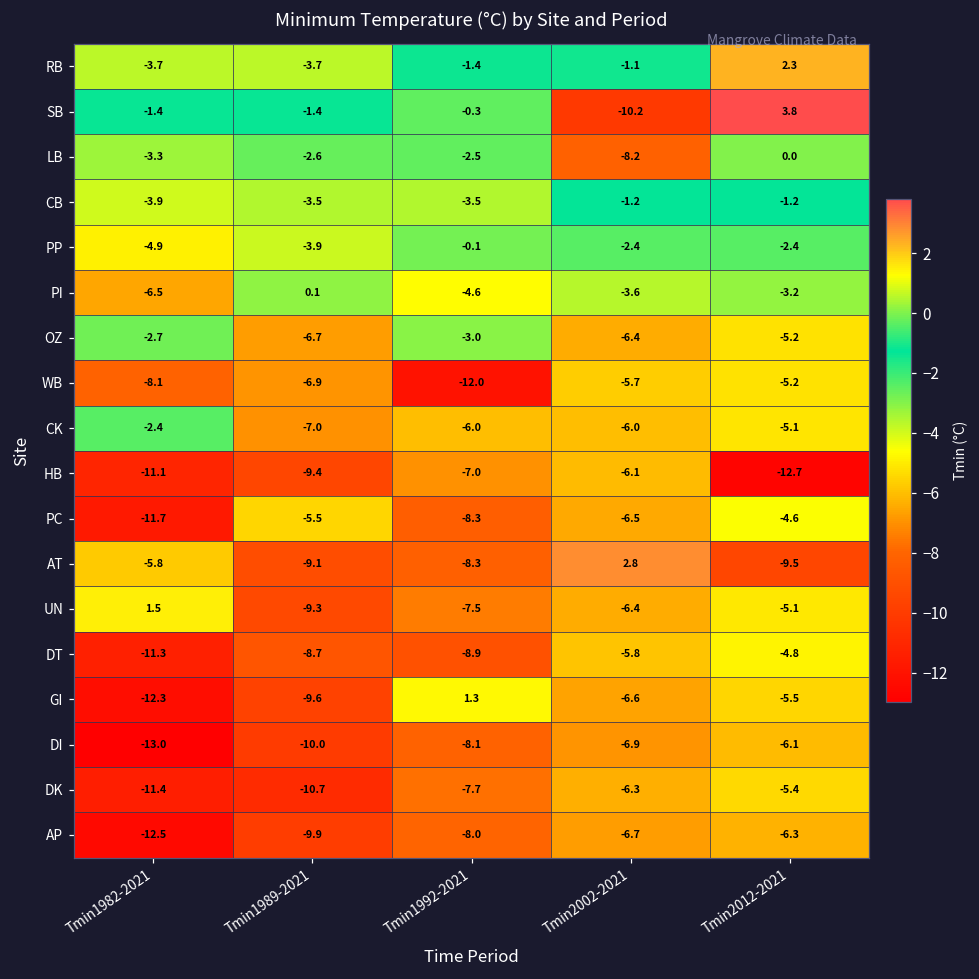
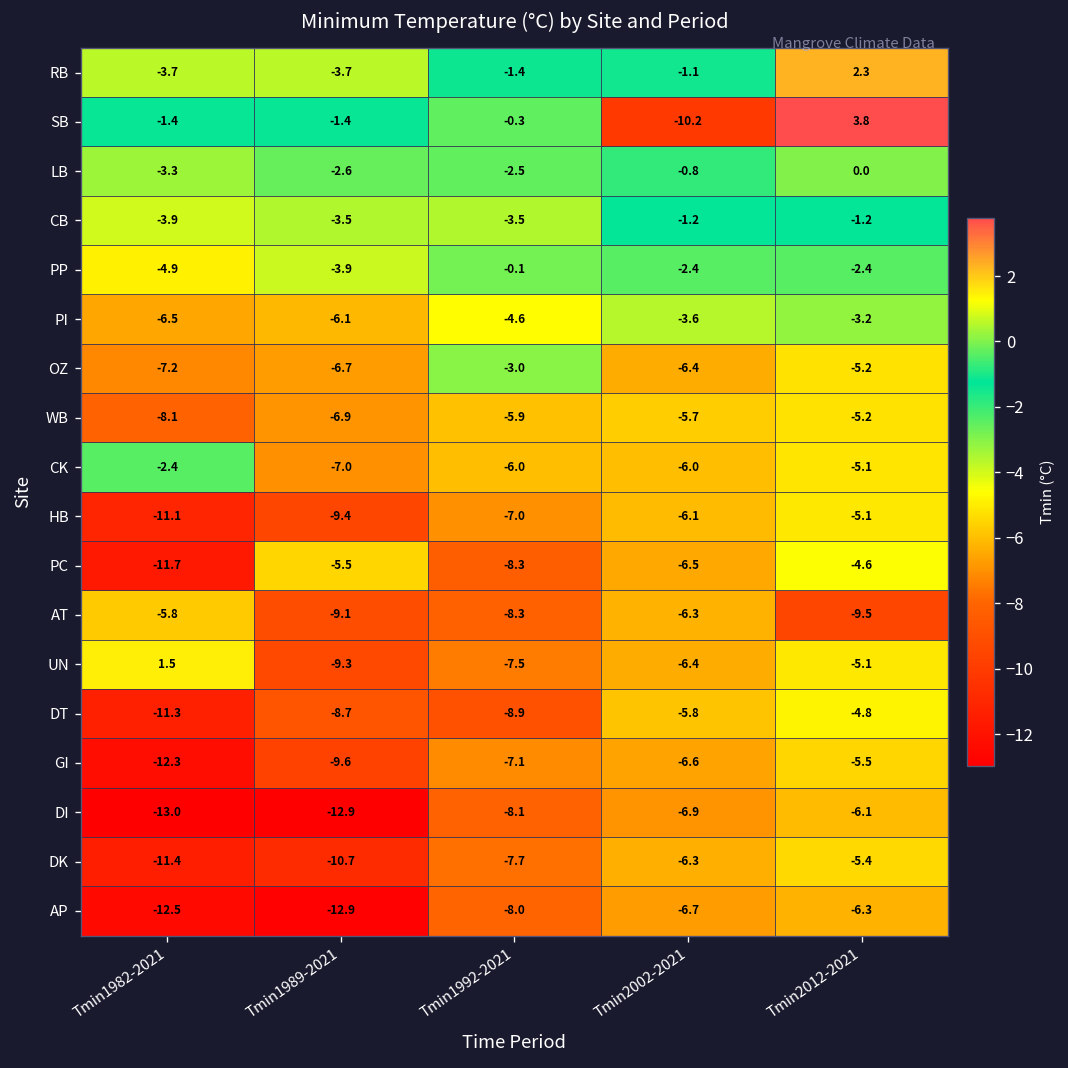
  {
    "RB": {
      "Tmin1982-2021": -3.7,
      "Tmin1989-2021": -3.7,
      "Tmin1992-2021": -1.4,
      "Tmin2002-2021": -1.1,
      "Tmin2012-2021": 2.3
    },
    "SB": {
      "Tmin1982-2021": -1.4,
      "Tmin1989-2021": -1.4,
      "Tmin1992-2021": -0.3,
      "Tmin2002-2021": -10.2,
      "Tmin2012-2021": 3.8
    },
    "LB": {
      "Tmin1982-2021": -3.3,
      "Tmin1989-2021": -2.6,
      "Tmin1992-2021": -2.5,
-     "Tmin2002-2021": -8.2,
+     "Tmin2002-2021": -0.8,
      "Tmin2012-2021": 0.0
    },
    "CB": {
      "Tmin1982-2021": -3.9,
      "Tmin1989-2021": -3.5,
      "Tmin1992-2021": -3.5,
      "Tmin2002-2021": -1.2,
      "Tmin2012-2021": -1.2
    },
    "PP": {
      "Tmin1982-2021": -4.9,
      "Tmin1989-2021": -3.9,
      "Tmin1992-2021": -0.1,
      "Tmin2002-2021": -2.4,
      "Tmin2012-2021": -2.4
    },
    "PI": {
      "Tmin1982-2021": -6.5,
-     "Tmin1989-2021": 0.1,
+     "Tmin1989-2021": -6.1,
      "Tmin1992-2021": -4.6,
      "Tmin2002-2021": -3.6,
      "Tmin2012-2021": -3.2
    },
    "OZ": {
-     "Tmin1982-2021": -2.7,
+     "Tmin1982-2021": -7.2,
      "Tmin1989-2021": -6.7,
      "Tmin1992-2021": -3.0,
      "Tmin2002-2021": -6.4,
      "Tmin2012-2021": -5.2
    },
    "WB": {
      "Tmin1982-2021": -8.1,
      "Tmin1989-2021": -6.9,
-     "Tmin1992-2021": -12.0,
+     "Tmin1992-2021": -5.9,
      "Tmin2002-2021": -5.7,
      "Tmin2012-2021": -5.2
    },
    "CK": {
      "Tmin1982-2021": -2.4,
      "Tmin1989-2021": -7.0,
      "Tmin1992-2021": -6.0,
      "Tmin2002-2021": -6.0,
      "Tmin2012-2021": -5.1
    },
    "HB": {
      "Tmin1982-2021": -11.1,
      "Tmin1989-2021": -9.4,
      "Tmin1992-2021": -7.0,
      "Tmin2002-2021": -6.1,
-     "Tmin2012-2021": -12.7
+     "Tmin2012-2021": -5.1
    },
    "PC": {
      "Tmin1982-2021": -11.7,
      "Tmin1989-2021": -5.5,
      "Tmin1992-2021": -8.3,
      "Tmin2002-2021": -6.5,
      "Tmin2012-2021": -4.6
    },
    "AT": {
      "Tmin1982-2021": -5.8,
      "Tmin1989-2021": -9.1,
      "Tmin1992-2021": -8.3,
-     "Tmin2002-2021": 2.8,
+     "Tmin2002-2021": -6.3,
      "Tmin2012-2021": -9.5
    },
    "UN": {
      "Tmin1982-2021": 1.5,
      "Tmin1989-2021": -9.3,
      "Tmin1992-2021": -7.5,
      "Tmin2002-2021": -6.4,
      "Tmin2012-2021": -5.1
    },
    "DT": {
      "Tmin1982-2021": -11.3,
      "Tmin1989-2021": -8.7,
      "Tmin1992-2021": -8.9,
      "Tmin2002-2021": -5.8,
      "Tmin2012-2021": -4.8
    },
    "GI": {
      "Tmin1982-2021": -12.3,
      "Tmin1989-2021": -9.6,
-     "Tmin1992-2021": 1.3,
+     "Tmin1992-2021": -7.1,
      "Tmin2002-2021": -6.6,
      "Tmin2012-2021": -5.5
    },
    "DI": {
      "Tmin1982-2021": -13.0,
-     "Tmin1989-2021": -10.0,
+     "Tmin1989-2021": -12.9,
      "Tmin1992-2021": -8.1,
      "Tmin2002-2021": -6.9,
      "Tmin2012-2021": -6.1
    },
    "DK": {
      "Tmin1982-2021": -11.4,
      "Tmin1989-2021": -10.7,
      "Tmin1992-2021": -7.7,
      "Tmin2002-2021": -6.3,
      "Tmin2012-2021": -5.4
    },
    "AP": {
      "Tmin1982-2021": -12.5,
-     "Tmin1989-2021": -9.9,
+     "Tmin1989-2021": -12.9,
      "Tmin1992-2021": -8.0,
      "Tmin2002-2021": -6.7,
      "Tmin2012-2021": -6.3
    }
  }
